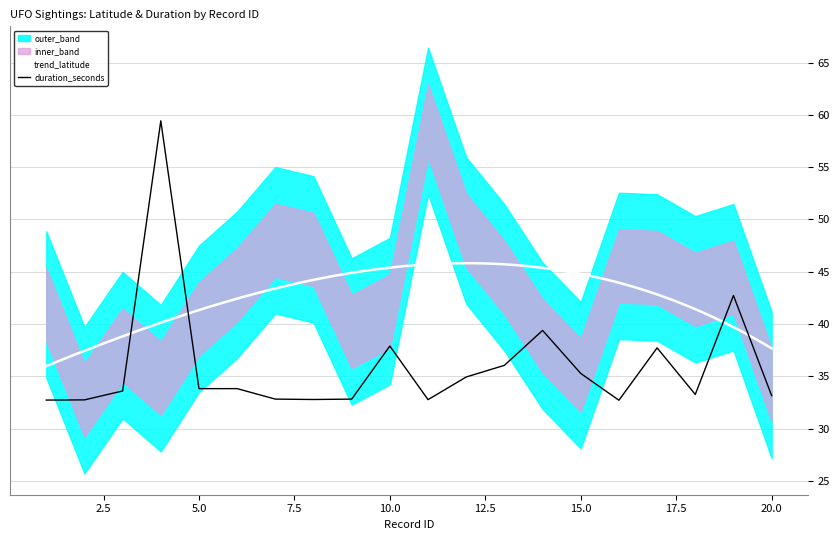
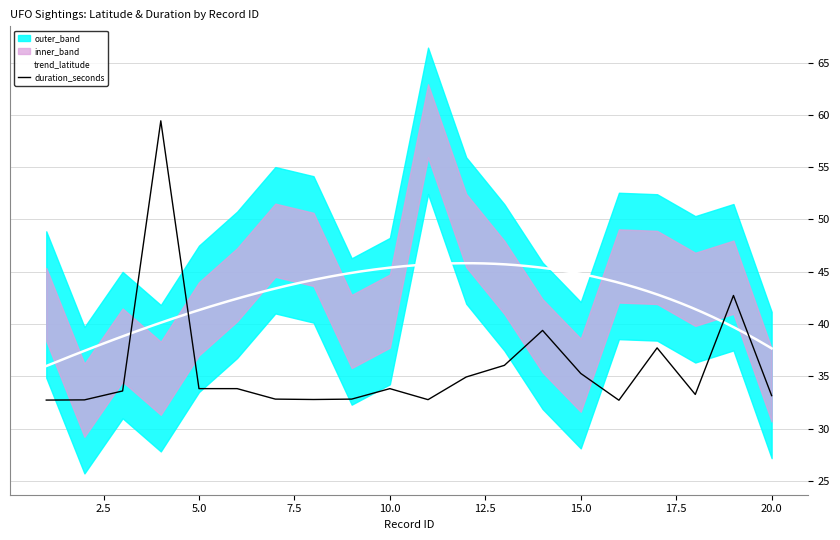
  {
    "duration_seconds": {
      "5.0": 33.8,
-     "10.0": 37.9,
+     "10.0": 33.8,
      "15.0": 35.3,
      "20.0": 33.2
    }
  }
